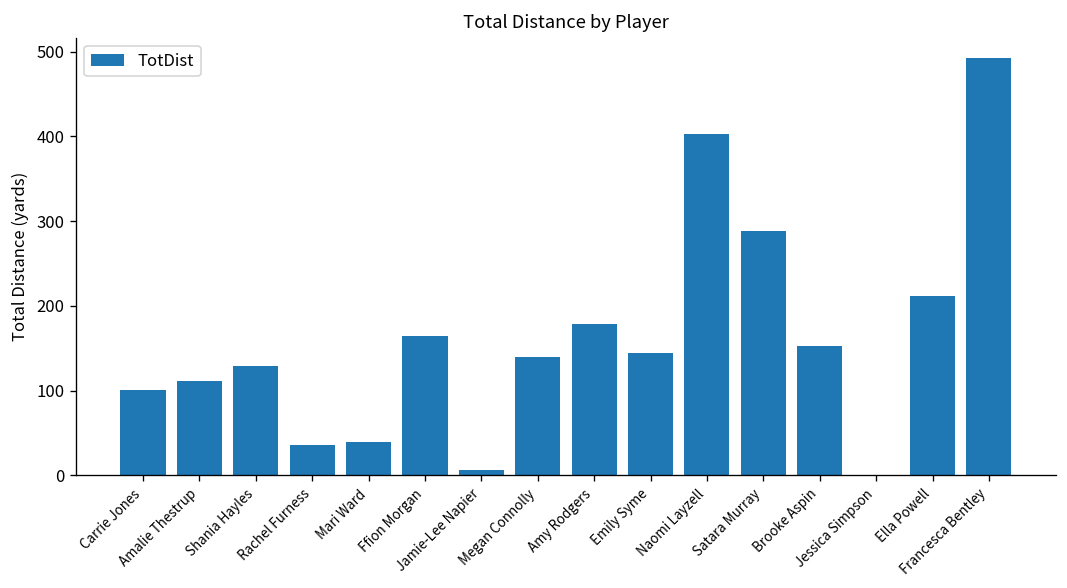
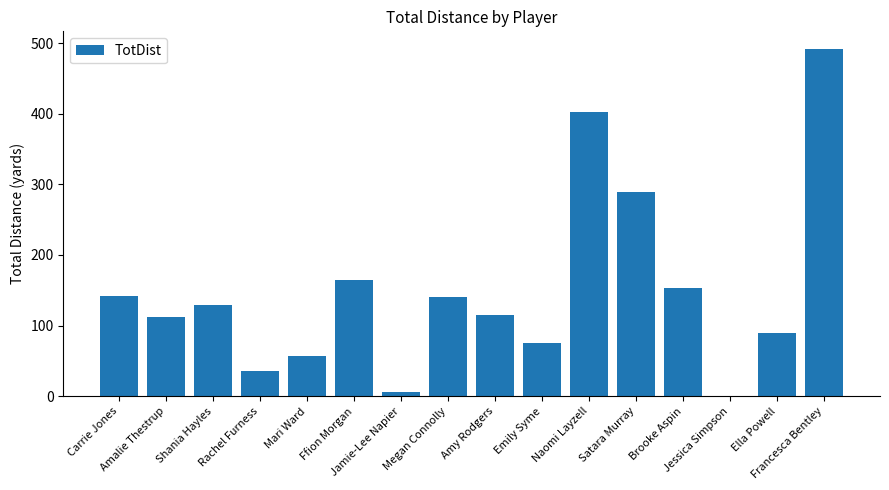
  {
-   "Carrie Jones": 100,
+   "Carrie Jones": 140,
    "Amalie Thestrup": 110,
    "Shania Hayles": 130,
    "Rachel Furness": 40,
-   "Mari Ward": 40,
+   "Mari Ward": 60,
    "Ffion Morgan": 170,
    "Jamie-Lee Napier": 10,
    "Megan Connolly": 140,
-   "Amy Rodgers": 180,
-   "Emily Syme": 140,
+   "Amy Rodgers": 120,
+   "Emily Syme": 80,
    "Naomi Layzell": 400,
    "Satara Murray": 290,
    "Brooke Aspin": 150,
    "Jessica Simpson": 0,
-   "Ella Powell": 210,
+   "Ella Powell": 90,
    "Francesca Bentley": 490
  }
